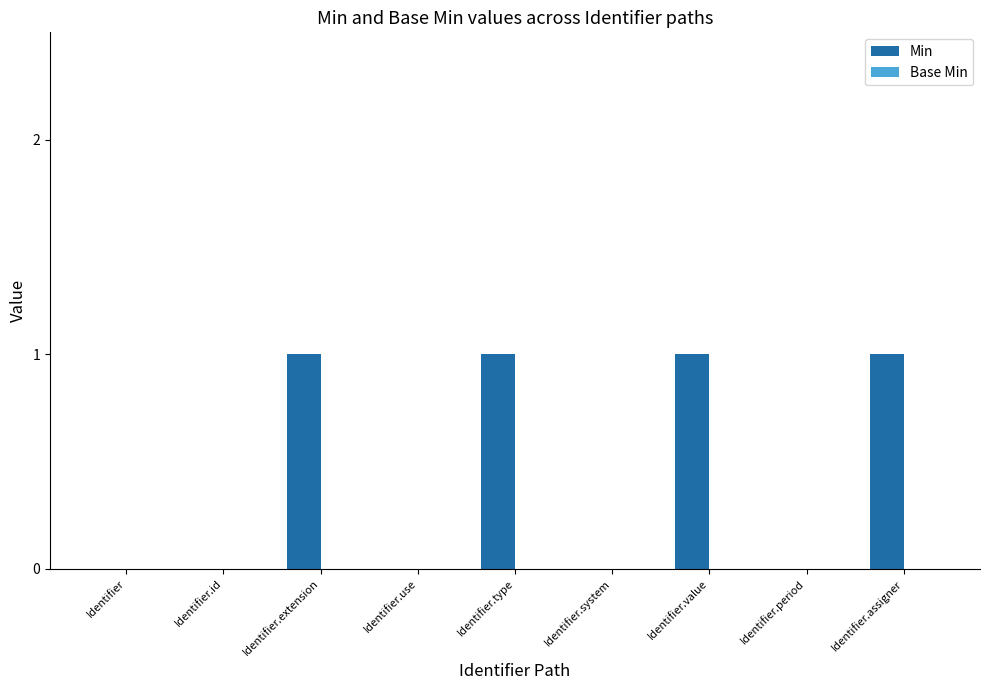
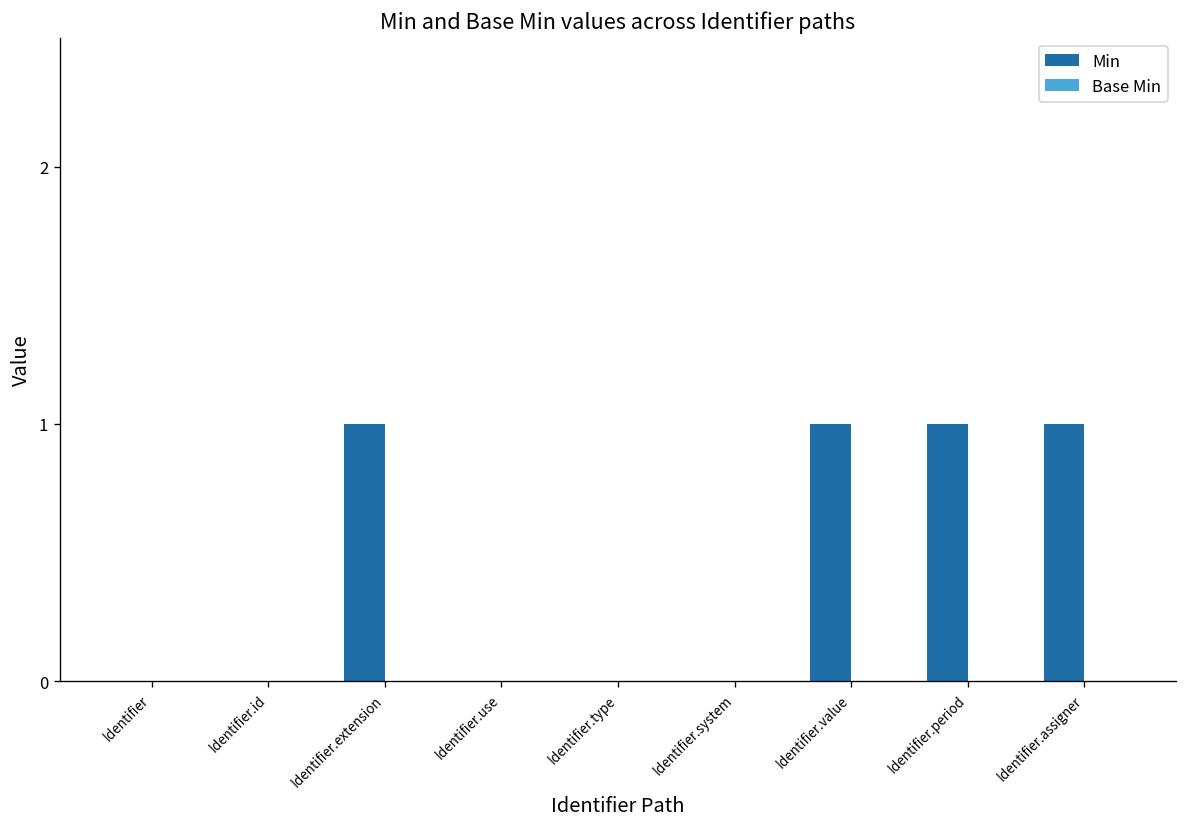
  {
    "Min": {
      "Identifier": 0,
      "Identifier.id": 0,
      "Identifier.extension": 1,
      "Identifier.use": 0,
-     "Identifier.type": 1,
+     "Identifier.type": 0,
      "Identifier.system": 0,
      "Identifier.value": 1,
-     "Identifier.period": 0,
+     "Identifier.period": 1,
      "Identifier.assigner": 1
    },
    "Base Min": {
      "Identifier": 0,
      "Identifier.id": 0,
      "Identifier.extension": 0,
      "Identifier.use": 0,
      "Identifier.type": 0,
      "Identifier.system": 0,
      "Identifier.value": 0,
      "Identifier.period": 0,
      "Identifier.assigner": 0
    }
  }
